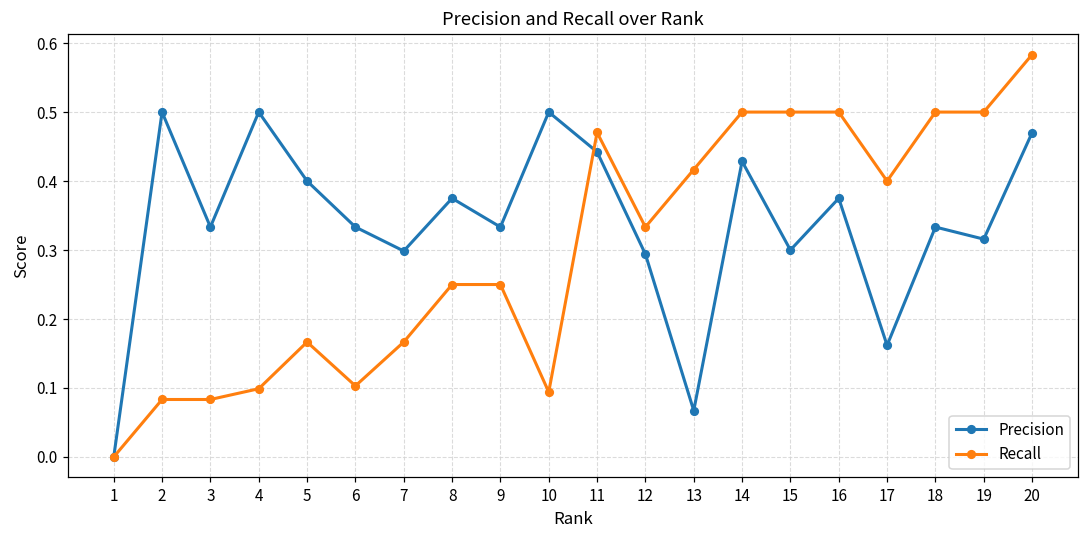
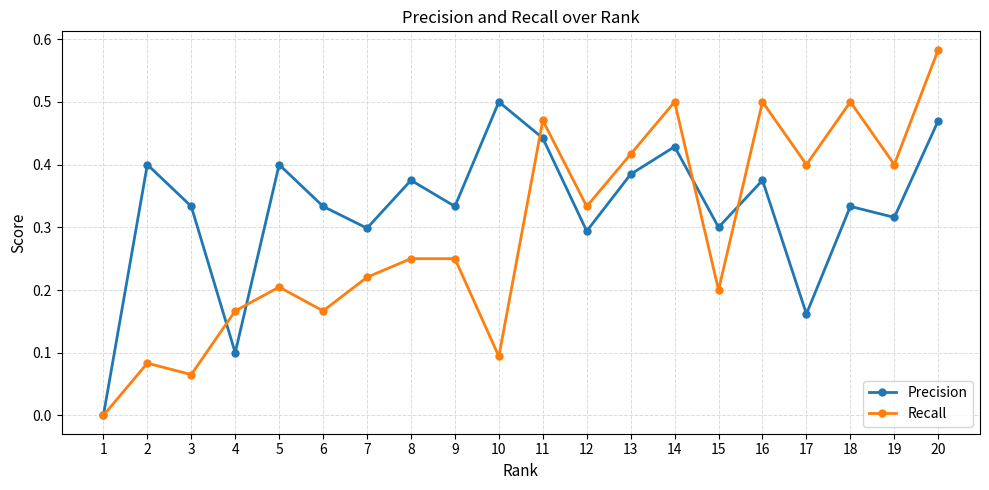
  {
    "Precision": {
-     "2": 0.5,
+     "2": 0.4,
      "3": 0.33,
-     "4": 0.5,
+     "4": 0.1,
      "5": 0.40,
      "6": 0.33,
      "7": 0.30,
      "8": 0.38,
      "9": 0.33,
      "10": 0.50,
      "11": 0.44,
      "12": 0.29,
-     "13": 0.07,
+     "13": 0.38,
      "14": 0.43,
      "15": 0.30,
      "16": 0.38,
      "17": 0.16,
      "18": 0.33,
      "19": 0.32,
      "20": 0.47
    },
    "Recall": {
      "2": 0.08,
-     "3": 0.08,
-     "4": 0.10,
-     "5": 0.17,
-     "6": 0.10,
-     "7": 0.17,
+     "3": 0.07,
+     "4": 0.17,
+     "5": 0.20,
+     "6": 0.17,
+     "7": 0.22,
      "8": 0.25,
      "9": 0.25,
      "10": 0.09,
      "11": 0.47,
      "12": 0.33,
      "13": 0.42,
      "14": 0.50,
-     "15": 0.5,
+     "15": 0.2,
      "16": 0.50,
      "17": 0.40,
      "18": 0.50,
-     "19": 0.5,
+     "19": 0.4,
      "20": 0.58
    }
  }
